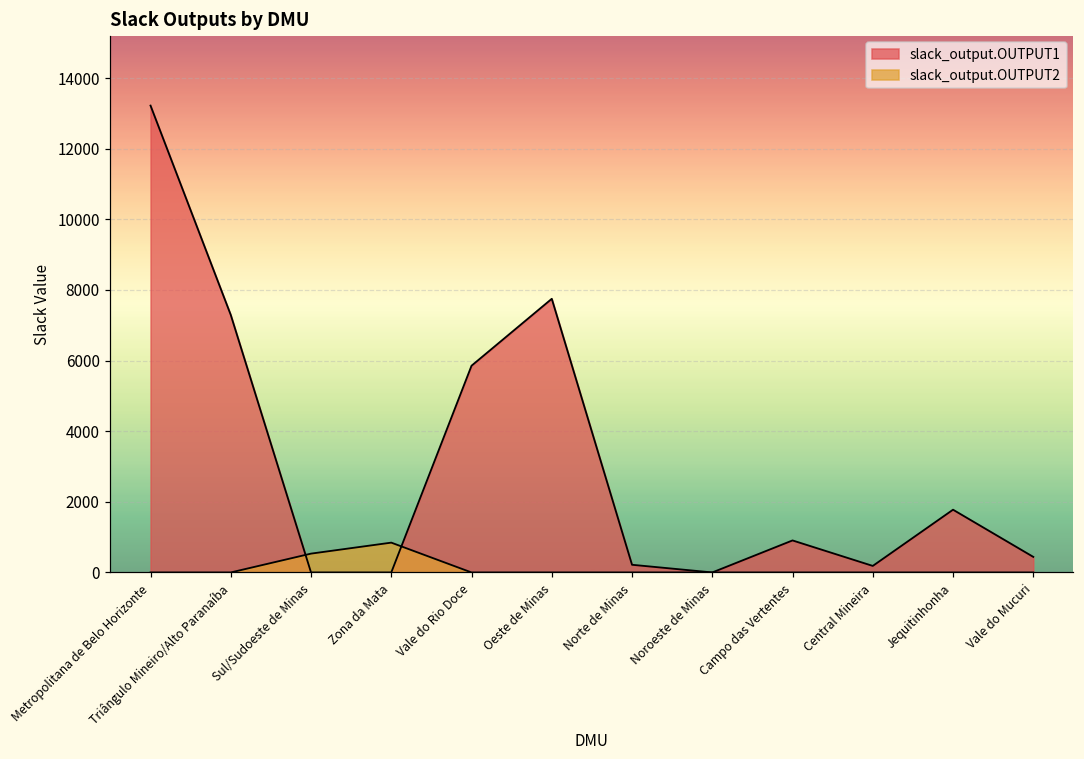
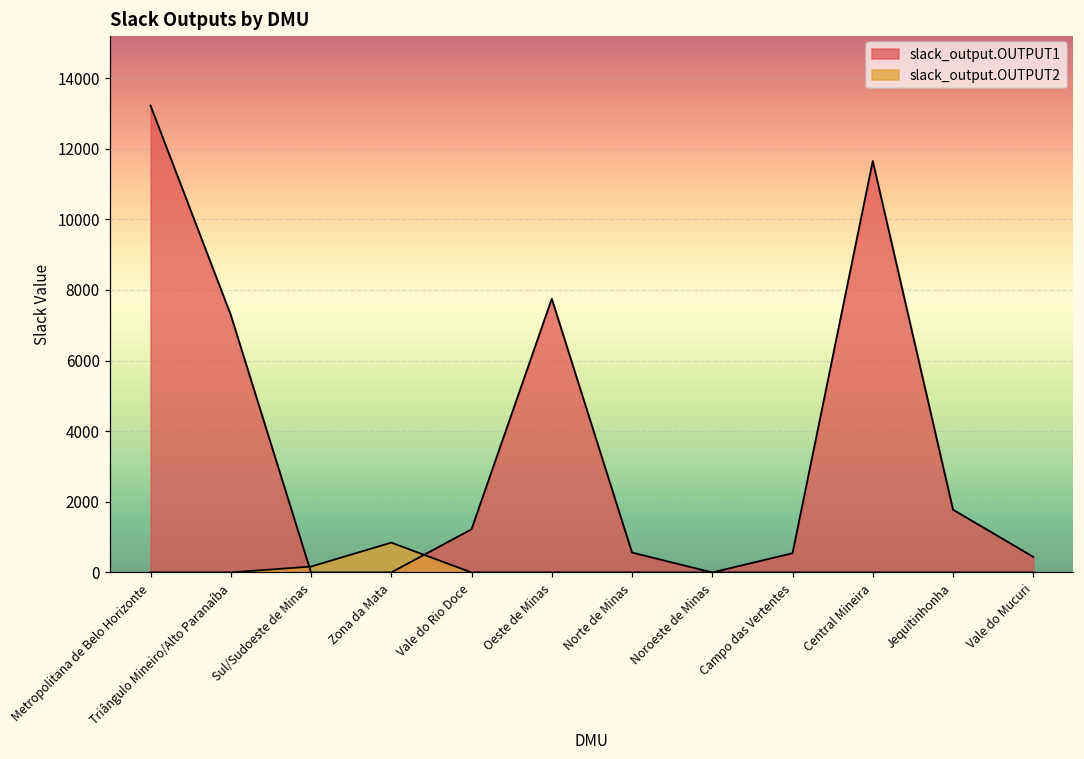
  {
    "slack_output.OUTPUT1": {
      "Metropolitana de Belo Horizonte": 13200,
      "Triângulo Mineiro/Alto Paranaíba": 7300,
      "Sul/Sudoeste de Minas": 0,
      "Zona da Mata": 0,
-     "Vale do Rio Doce": 5900,
+     "Vale do Rio Doce": 1200,
      "Oeste de Minas": 7800,
-     "Norte de Minas": 200,
-     "Campo das Vertentes": 900,
-     "Central Mineira": 200,
+     "Norte de Minas": 600,
+     "Campo das Vertentes": 500,
+     "Central Mineira": 11700,
      "Jequitinhonha": 1800,
      "Vale do Mucuri": 400
    },
    "slack_output.OUTPUT2": {
      "Metropolitana de Belo Horizonte": 0,
      "Triângulo Mineiro/Alto Paranaíba": 0,
-     "Sul/Sudoeste de Minas": 500,
+     "Sul/Sudoeste de Minas": 200,
      "Zona da Mata": 800,
      "Vale do Rio Doce": 0,
      "Oeste de Minas": 0,
      "Norte de Minas": 0,
      "Campo das Vertentes": 0,
      "Central Mineira": 0,
      "Jequitinhonha": 0,
      "Vale do Mucuri": 0
    }
  }
